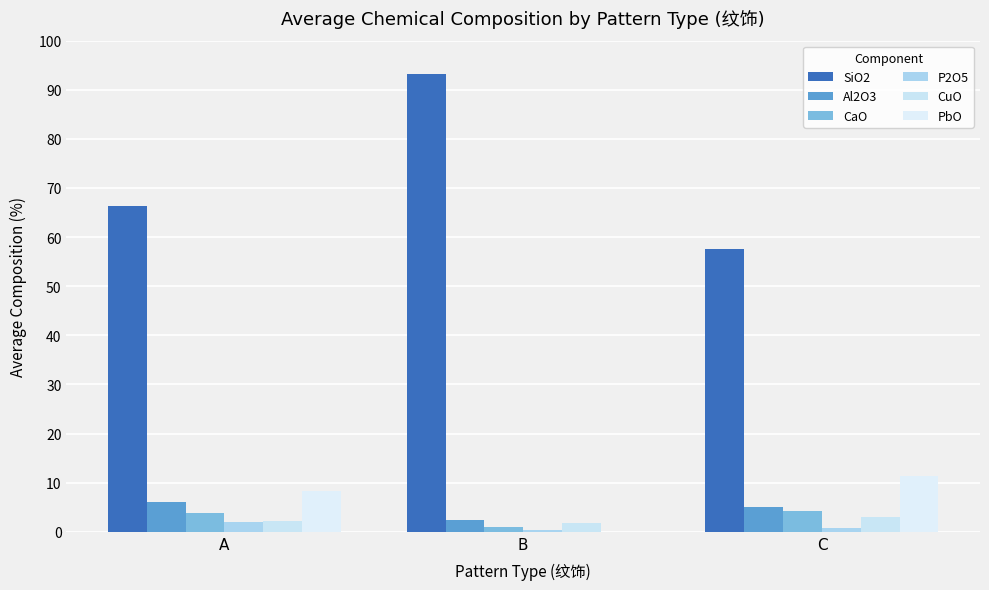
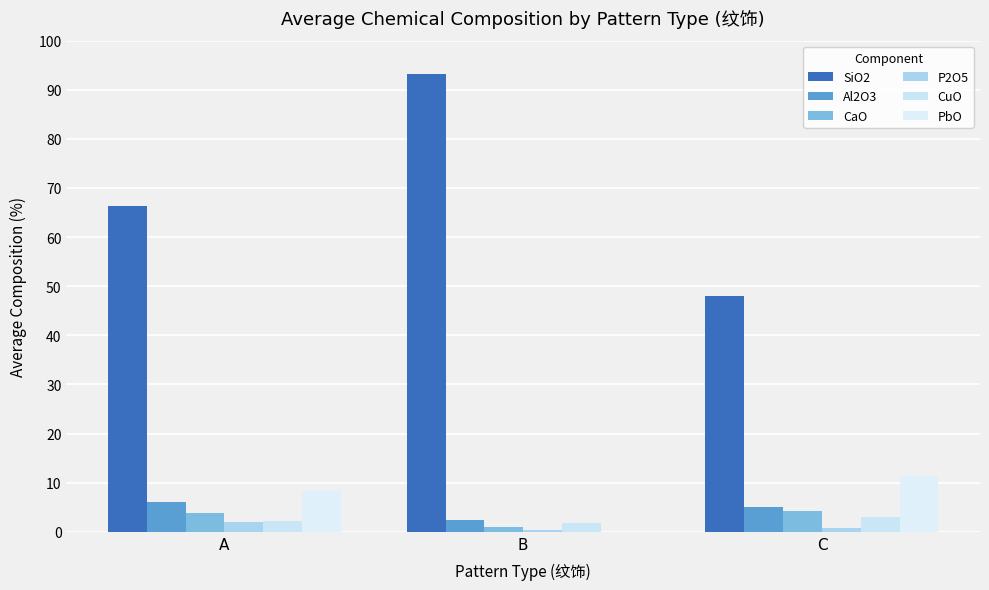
  {
    "SiO2": {
      "A": 66,
      "B": 93,
-     "C": 58
+     "C": 48
    }
  }
